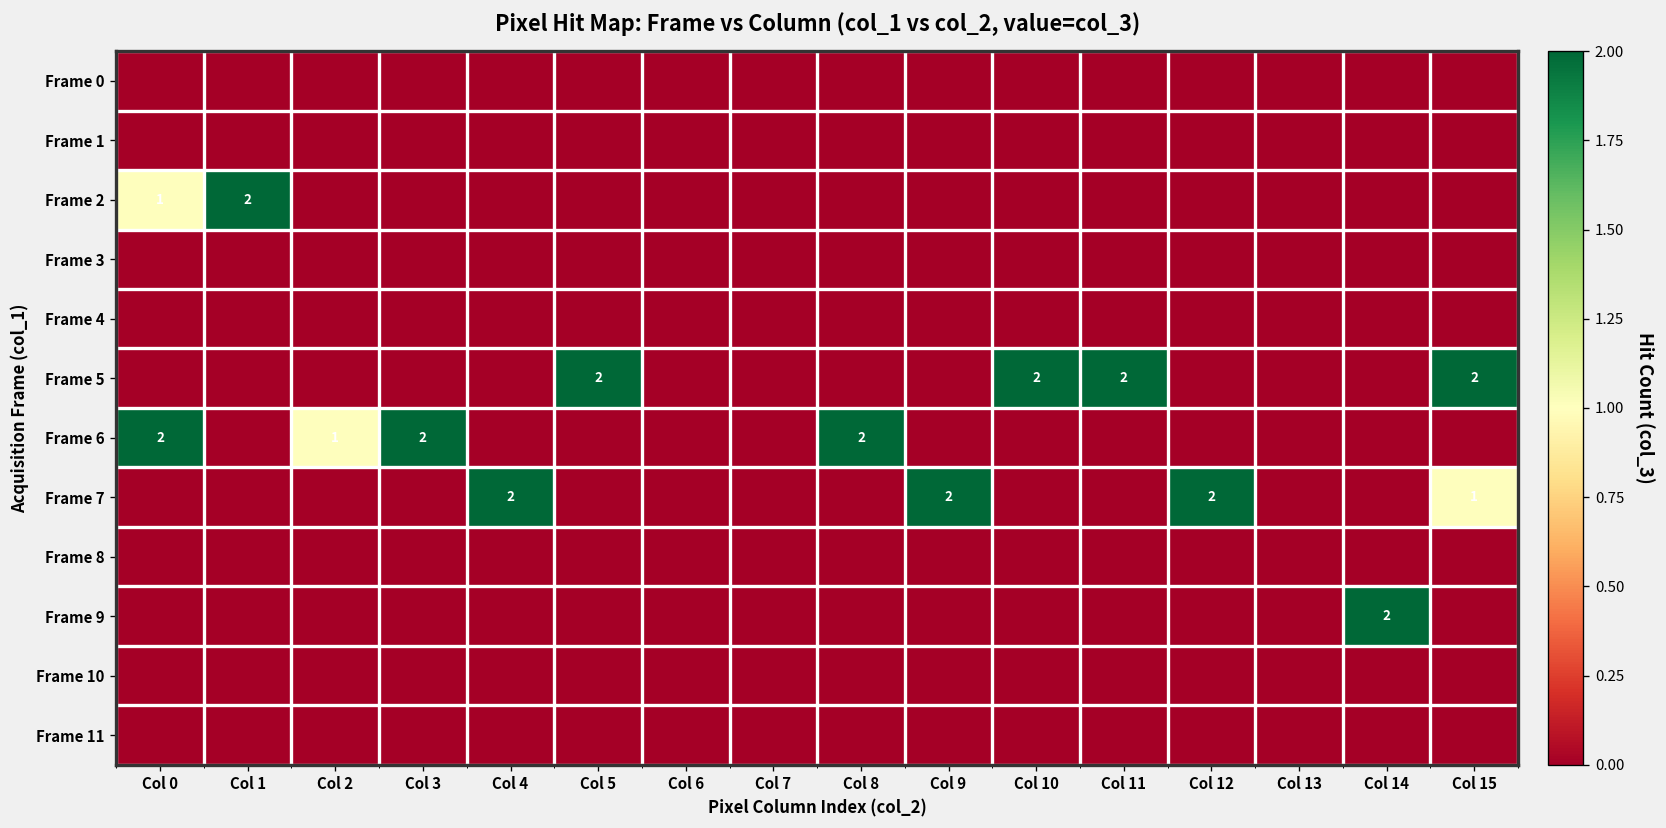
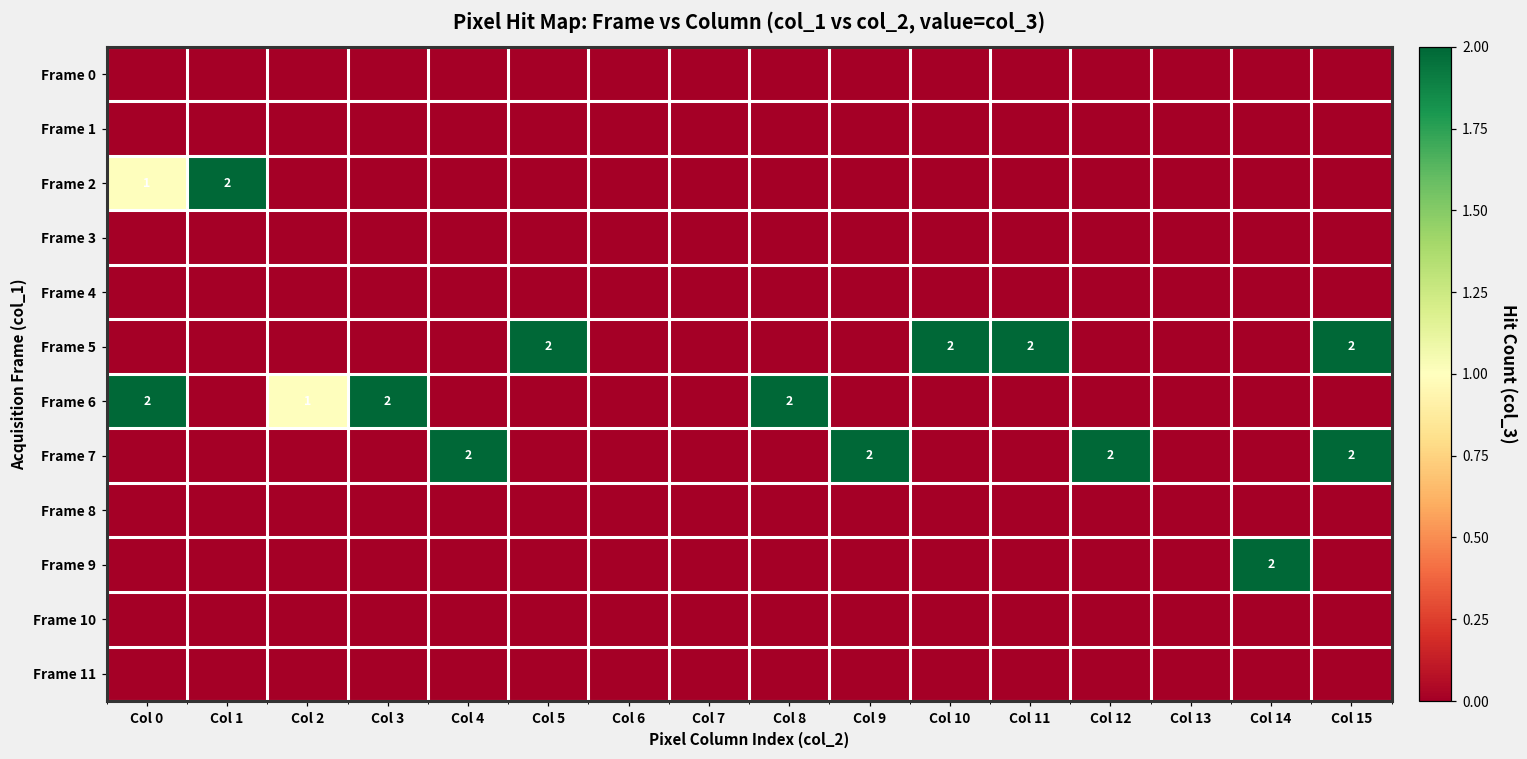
  {
    "Frame 2": {
      "Col 0": 1,
      "Col 1": 2
    },
    "Frame 5": {
      "Col 5": 2,
      "Col 10": 2,
      "Col 11": 2,
      "Col 15": 2
    },
    "Frame 6": {
      "Col 0": 2,
      "Col 2": 1,
      "Col 3": 2,
      "Col 8": 2
    },
    "Frame 7": {
      "Col 4": 2,
      "Col 9": 2,
      "Col 12": 2,
-     "Col 15": 1
+     "Col 15": 2
    },
    "Frame 9": {
      "Col 14": 2
    }
  }
